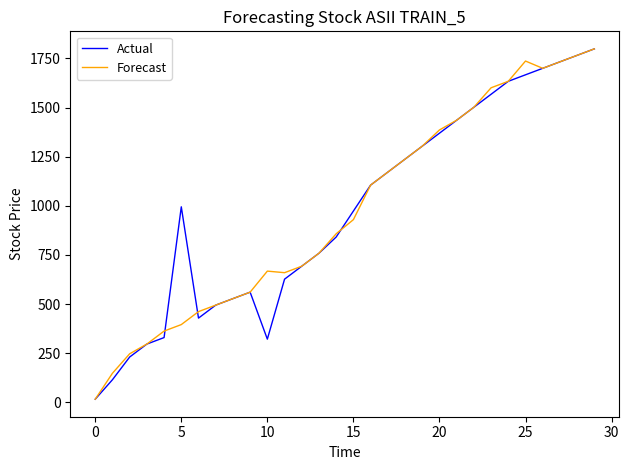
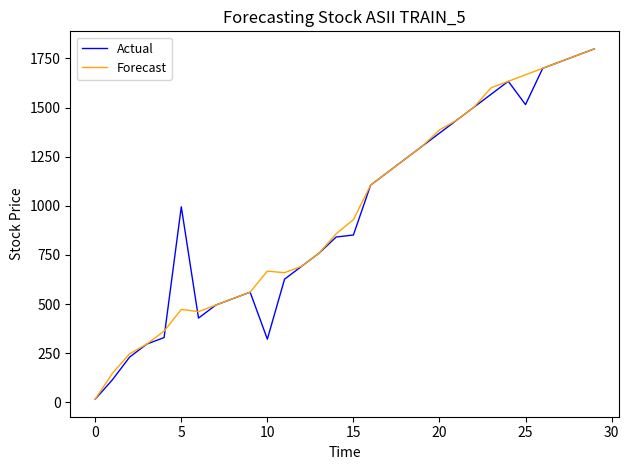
  {
    "Actual": {
      "5": 1000,
      "10": 320,
-     "15": 970,
+     "15": 850,
      "20": 1370,
-     "25": 1670
+     "25": 1520
    },
    "Forecast": {
-     "5": 400,
+     "5": 470,
      "10": 670,
      "15": 930,
      "20": 1390,
-     "25": 1740
+     "25": 1670
    }
  }
